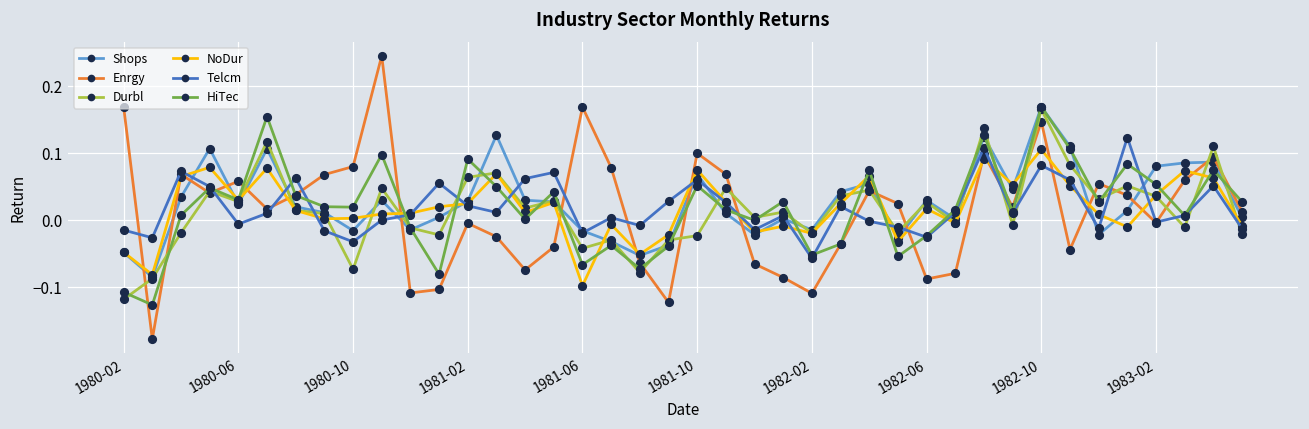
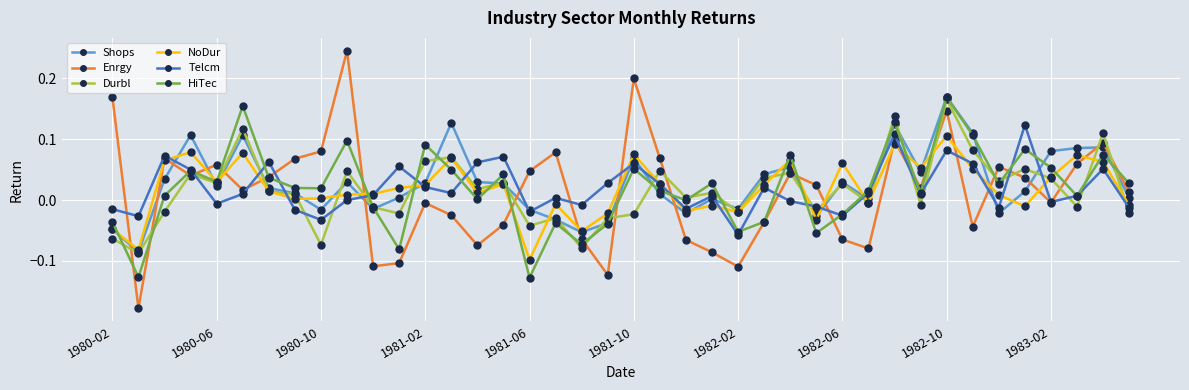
  {
    "Enrgy": {
      "1980-02": 0.17,
      "1980-06": 0.06,
      "1980-10": 0.08,
      "1981-02": 0.00,
-     "1981-06": 0.17,
-     "1981-10": 0.1,
+     "1981-06": 0.05,
+     "1981-10": 0.2,
      "1982-02": -0.11,
-     "1982-06": -0.09,
+     "1982-06": -0.06,
      "1982-10": 0.15
    },
    "Durbl": {
-     "1980-02": -0.12,
+     "1980-02": -0.06,
      "1980-10": -0.07,
      "1981-02": 0.06,
      "1981-06": -0.04,
      "1981-10": -0.02
    },
    "NoDur": {
      "1980-10": 0.00,
      "1981-06": -0.10,
      "1981-10": 0.08,
-     "1982-06": 0.02,
+     "1982-06": 0.06,
      "1982-10": 0.11
    },
    "HiTec": {
-     "1980-02": -0.11,
+     "1980-02": -0.04,
      "1980-10": 0.02,
      "1981-02": 0.09,
-     "1981-06": -0.07,
+     "1981-06": -0.13,
      "1981-10": 0.05,
      "1982-02": -0.05,
      "1983-02": 0.05
    }
  }
